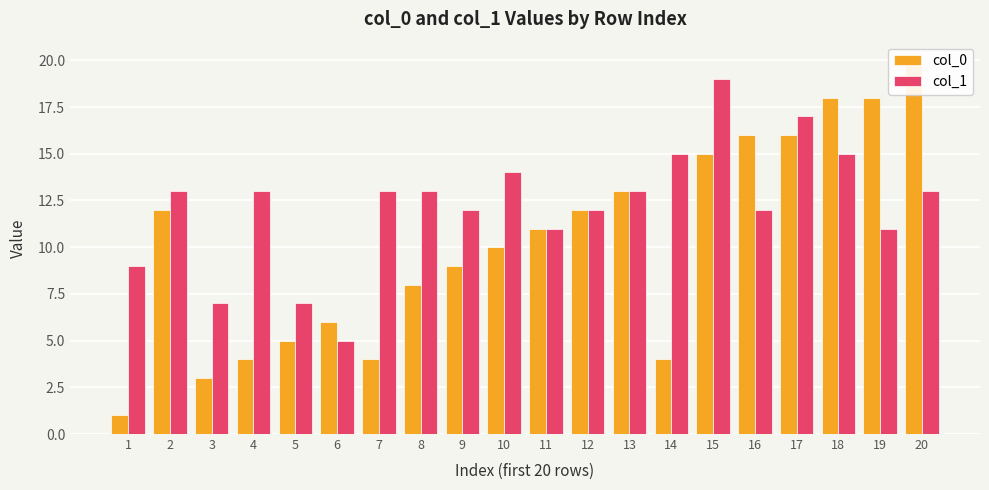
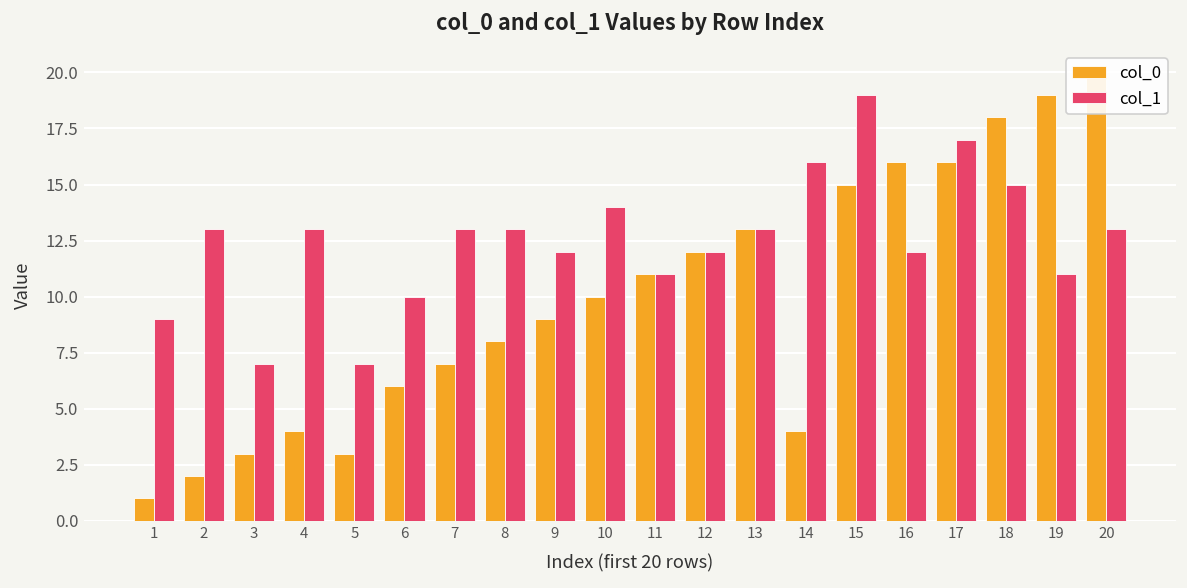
  {
    "col_0": {
      "1": 1,
-     "2": 12,
+     "2": 2,
      "3": 3,
      "4": 4,
-     "5": 5,
+     "5": 3,
      "6": 6,
-     "7": 4,
+     "7": 7,
      "8": 8,
      "9": 9,
      "10": 10,
      "11": 11,
      "12": 12,
      "13": 13,
      "14": 4,
      "15": 15,
      "16": 16,
      "17": 16,
      "18": 18,
-     "19": 18
+     "19": 19
    },
    "col_1": {
      "1": 9,
      "2": 13,
      "3": 7,
      "4": 13,
      "5": 7,
-     "6": 5,
+     "6": 10,
      "7": 13,
      "8": 13,
      "9": 12,
      "10": 14,
      "11": 11,
      "12": 12,
      "13": 13,
-     "14": 15,
+     "14": 16,
      "15": 19,
      "16": 12,
      "17": 17,
      "18": 15,
      "19": 11,
      "20": 13
    }
  }
